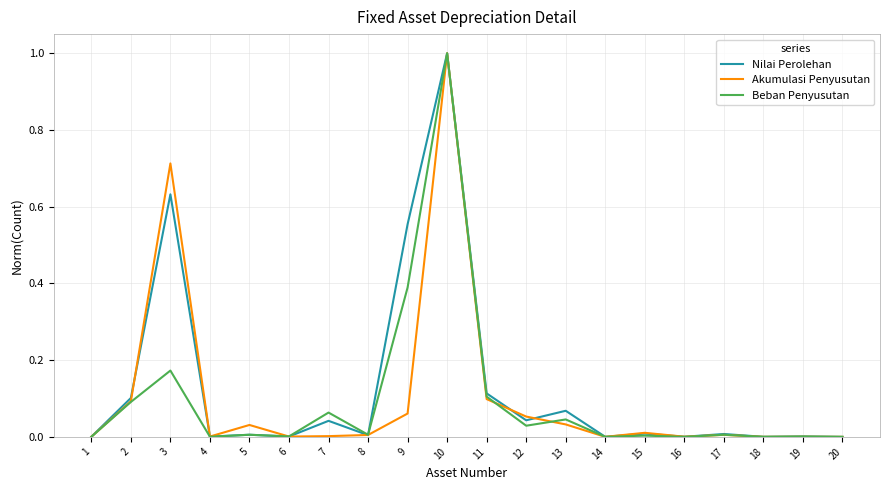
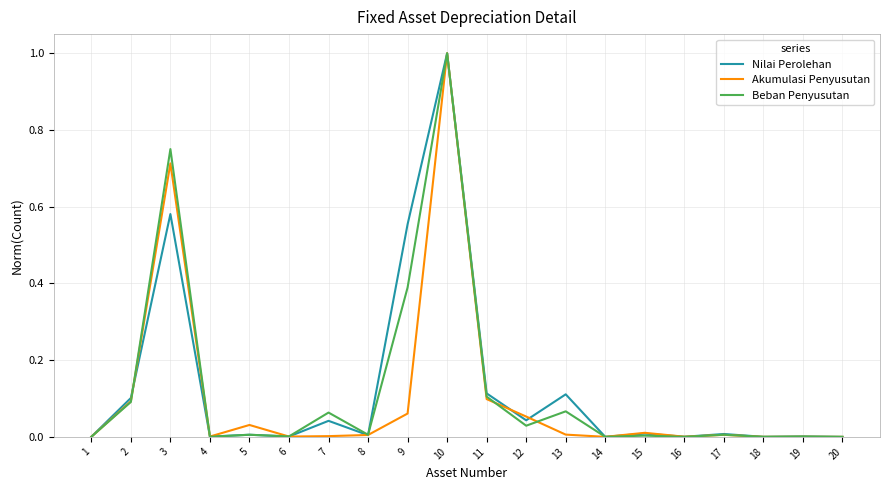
  {
    "Nilai Perolehan": {
      "2": 0.10,
-     "3": 0.63,
+     "3": 0.58,
      "7": 0.04,
      "9": 0.55,
      "11": 0.11,
      "12": 0.04,
-     "13": 0.07
+     "13": 0.11
    },
    "Akumulasi Penyusutan": {
      "3": 0.71,
      "5": 0.03,
      "7": 0.00,
      "9": 0.06,
      "12": 0.05,
-     "13": 0.03
+     "13": 0.01
    },
    "Beban Penyusutan": {
-     "3": 0.17,
+     "3": 0.75,
      "7": 0.06,
      "9": 0.39,
      "12": 0.03,
-     "13": 0.05
+     "13": 0.07
    }
  }
